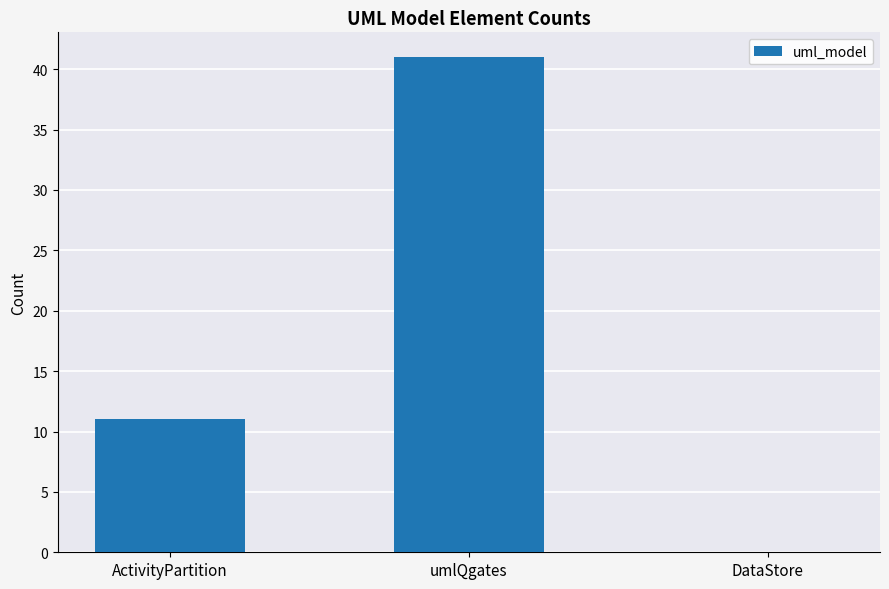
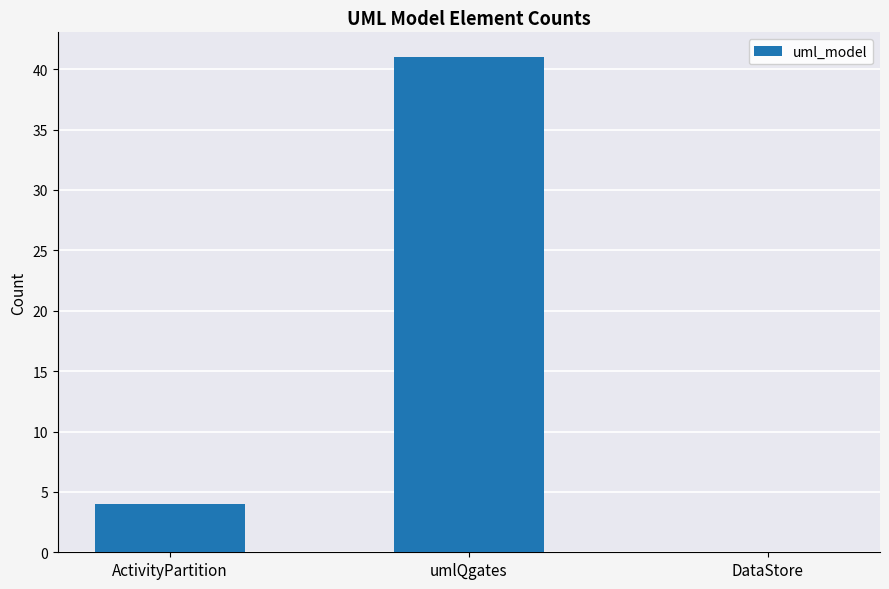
  {
-   "ActivityPartition": 11,
+   "ActivityPartition": 4,
    "umlQgates": 41,
    "DataStore": 0
  }
